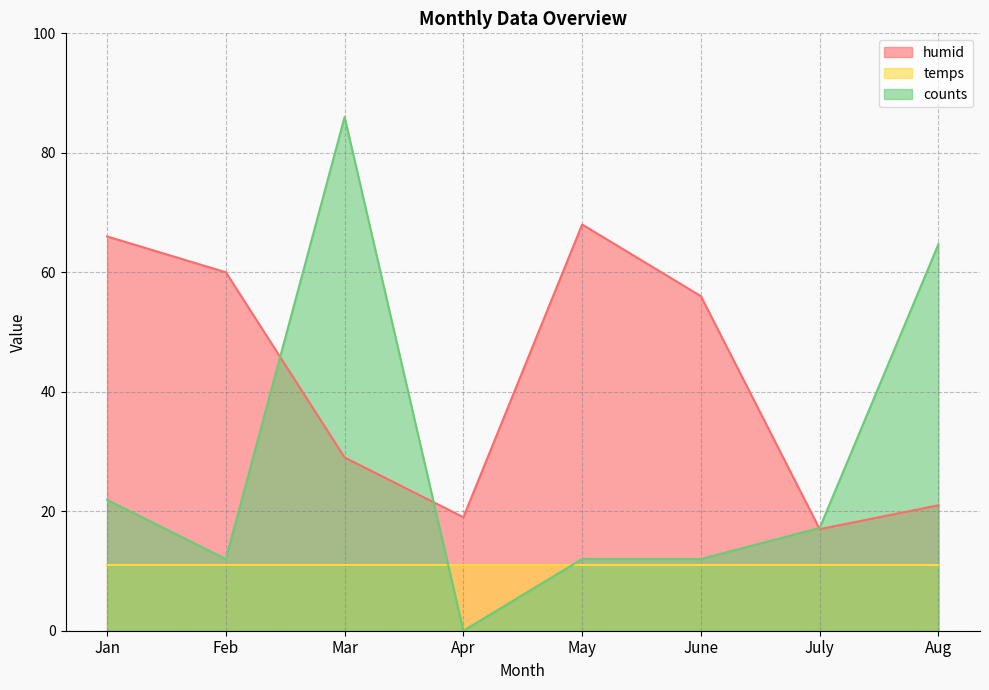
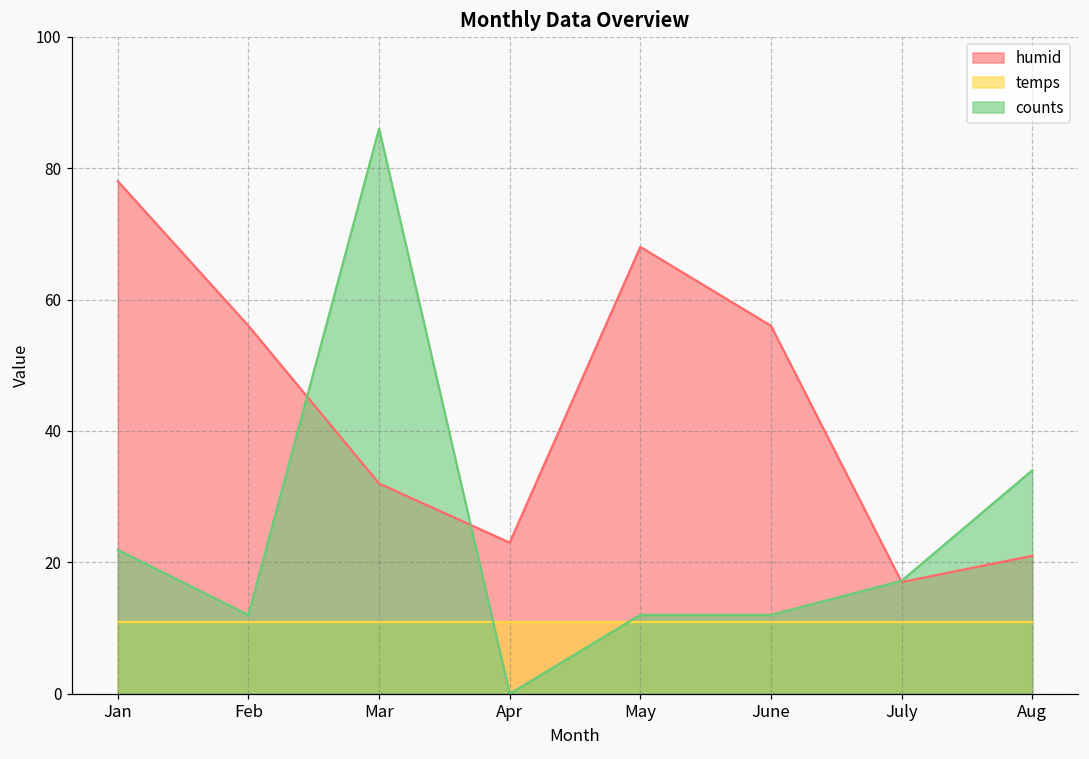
  {
    "humid": {
-     "Jan": 66,
-     "Feb": 60,
-     "Mar": 29,
-     "Apr": 19,
+     "Jan": 78,
+     "Feb": 56,
+     "Mar": 32,
+     "Apr": 23,
      "May": 68,
      "June": 56,
      "Aug": 21
    },
    "temps": {
      "Jan": 11,
      "Feb": 11,
      "Mar": 11,
      "Apr": 11,
      "May": 11,
      "June": 11,
      "July": 11,
      "Aug": 11
    },
    "counts": {
      "Jan": 22,
      "Feb": 12,
      "Mar": 86,
      "Apr": 0,
      "May": 12,
      "June": 12,
-     "Aug": 65
+     "Aug": 34
    }
  }
